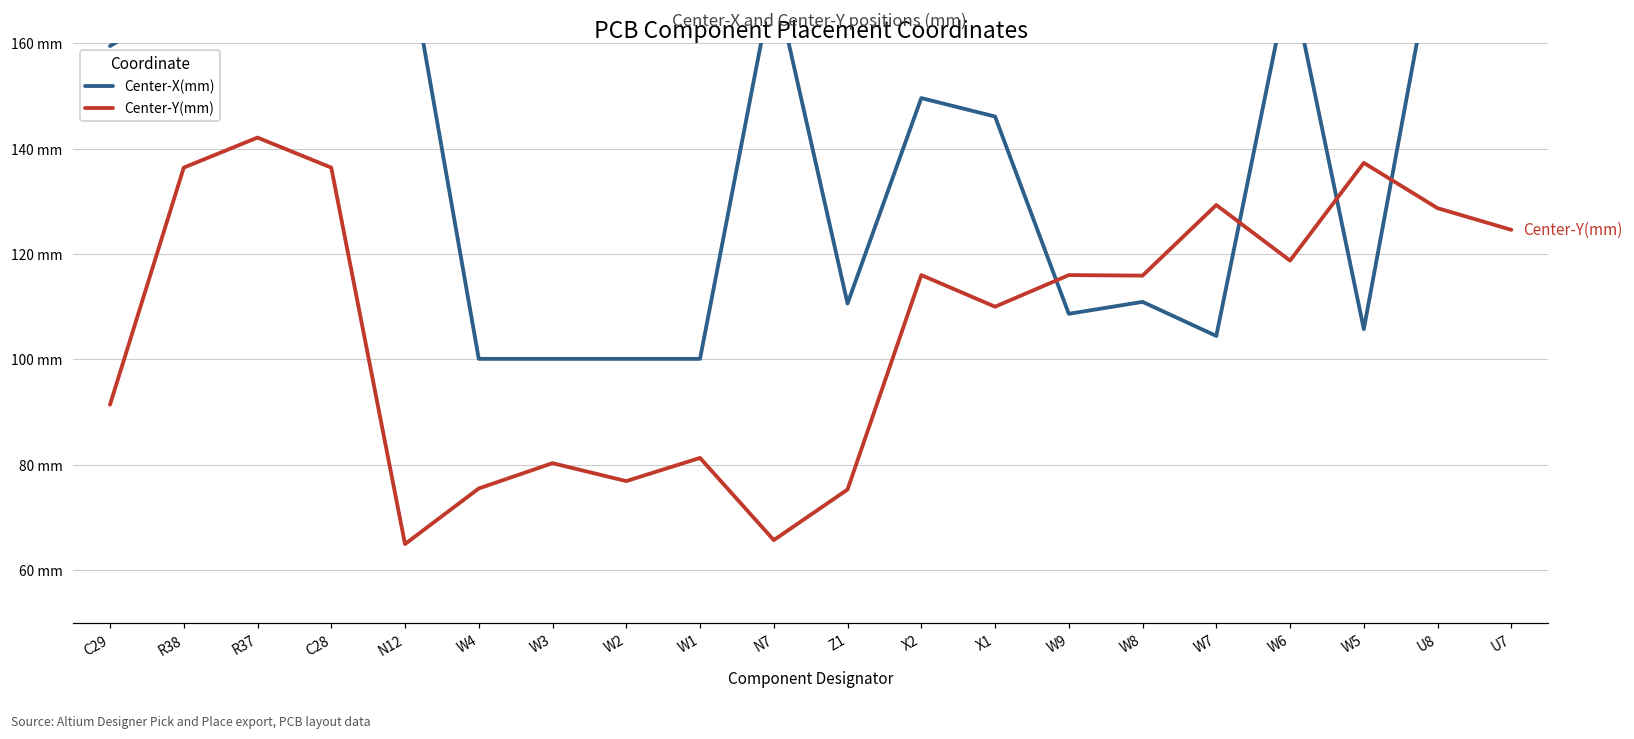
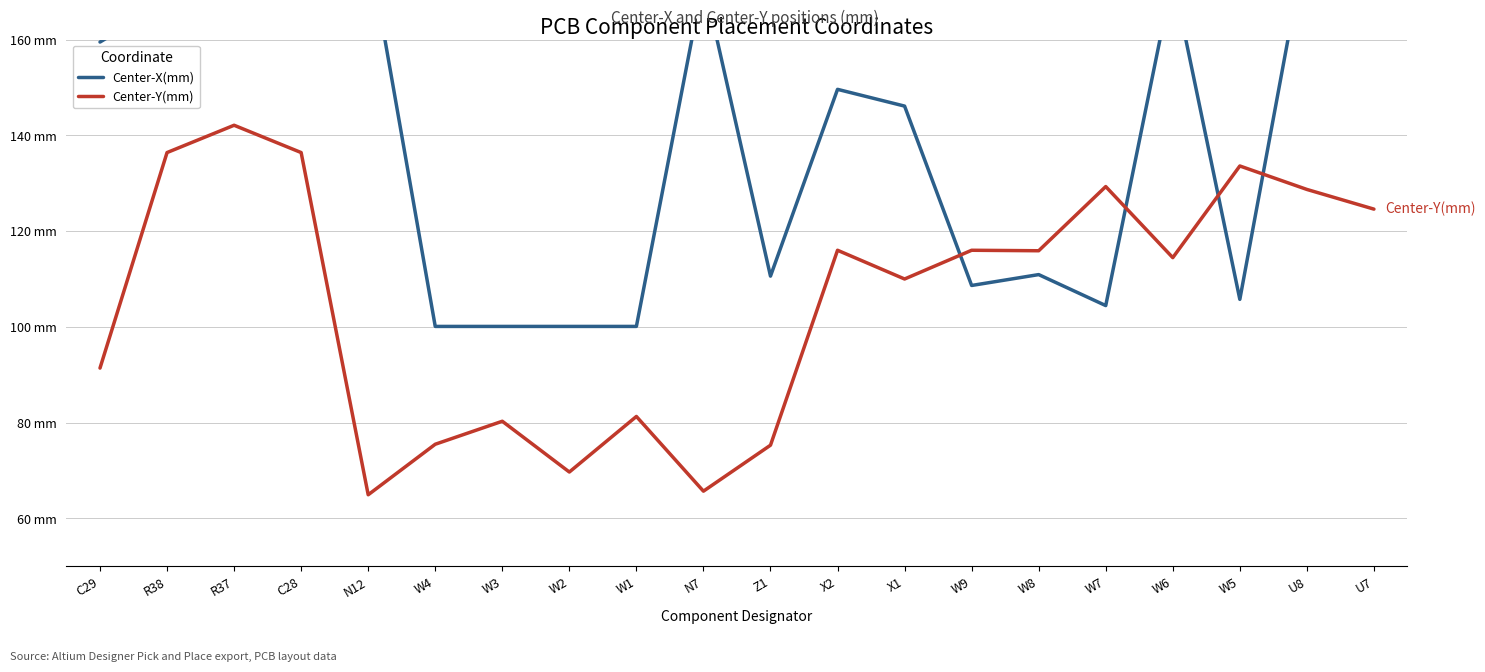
  {
    "Center-X(mm)": {
      "C29": "159 mm",
      "W4": "100 mm",
      "W3": "100 mm",
      "W2": "100 mm",
      "W1": "100 mm",
      "Z1": "111 mm",
      "X2": "150 mm",
      "X1": "146 mm",
      "W9": "109 mm",
      "W8": "111 mm",
      "W7": "104 mm",
      "W5": "106 mm"
    },
    "Center-Y(mm)": {
      "C29": "91 mm",
      "R38": "136 mm",
      "R37": "142 mm",
      "C28": "136 mm",
      "N12": "65 mm",
      "W4": "76 mm",
      "W3": "80 mm",
-     "W2": "77 mm",
+     "W2": "70 mm",
      "W1": "81 mm",
      "N7": "66 mm",
      "Z1": "75 mm",
      "X2": "116 mm",
      "X1": "110 mm",
      "W9": "116 mm",
      "W8": "116 mm",
      "W7": "129 mm",
-     "W6": "119 mm",
-     "W5": "137 mm",
+     "W6": "114 mm",
+     "W5": "134 mm",
      "U8": "129 mm",
      "U7": "125 mm"
    }
  }
